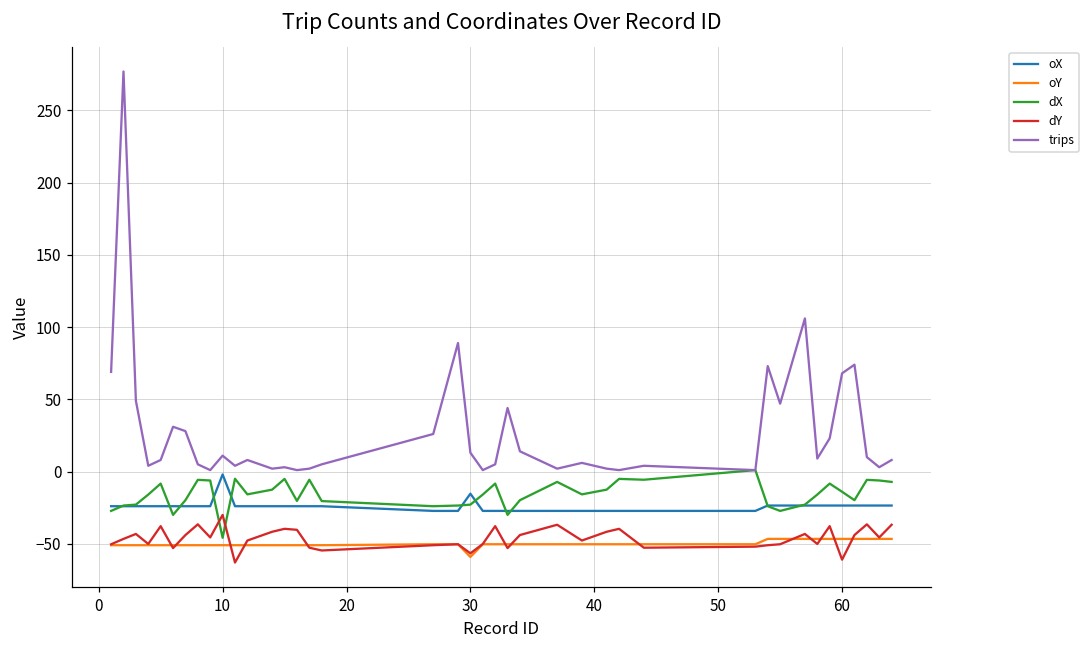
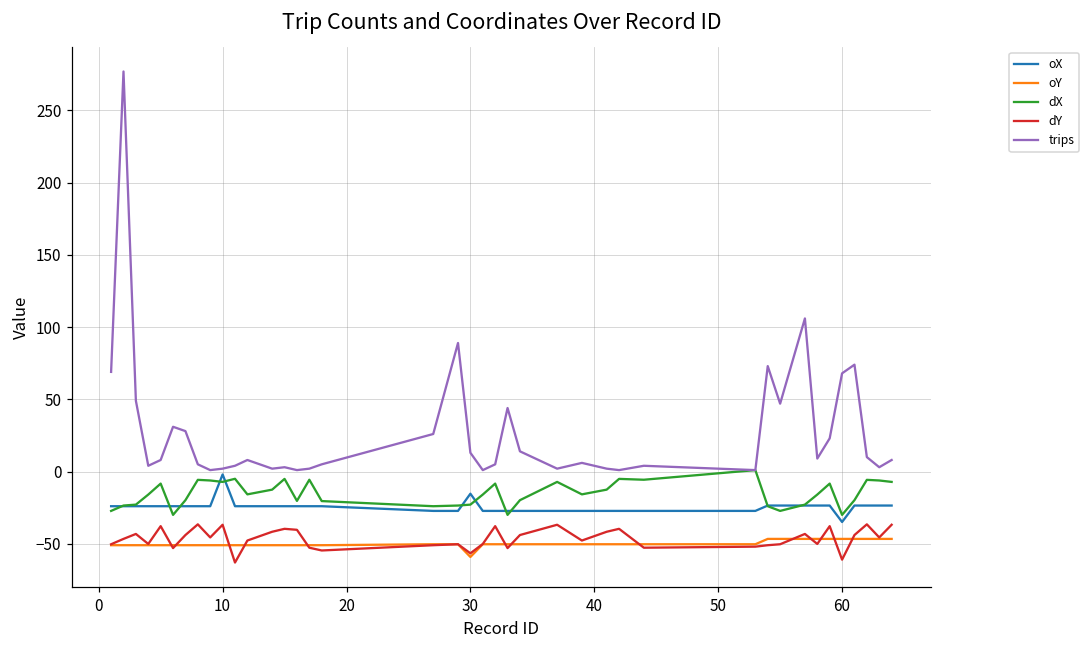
  {
    "oX": {
      "10": -2,
      "30": -15,
-     "60": -24
+     "60": -35
    },
    "oY": {
      "10": -51,
      "30": -59,
      "60": -47
    },
    "dX": {
-     "10": -46,
+     "10": -7,
      "30": -23,
-     "60": -14
+     "60": -30
    },
    "dY": {
-     "10": -30,
+     "10": -37,
      "30": -57,
      "60": -61
    },
    "trips": {
-     "10": 11,
+     "10": 2,
      "30": 13,
      "60": 68
    }
  }
